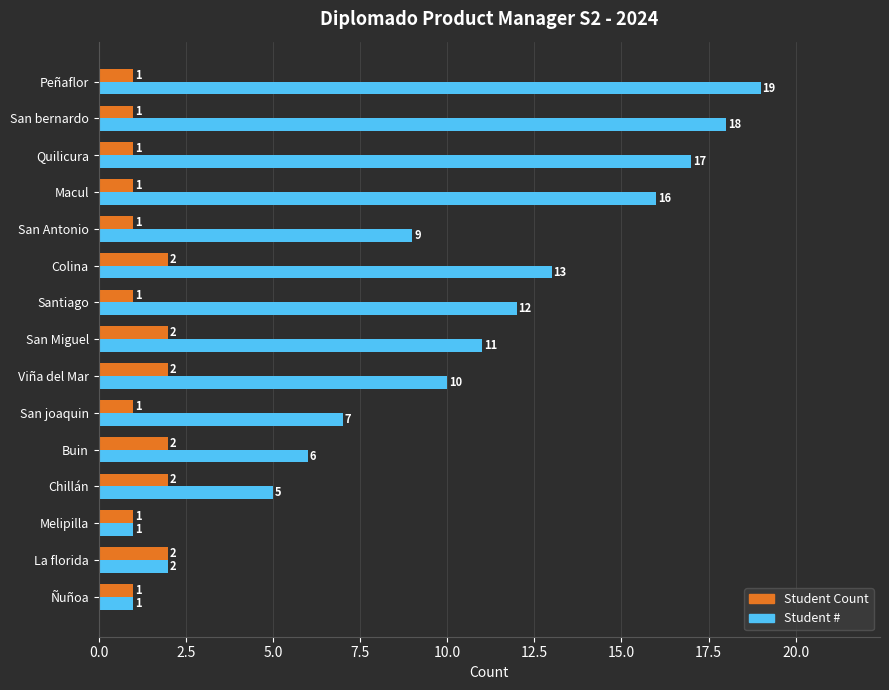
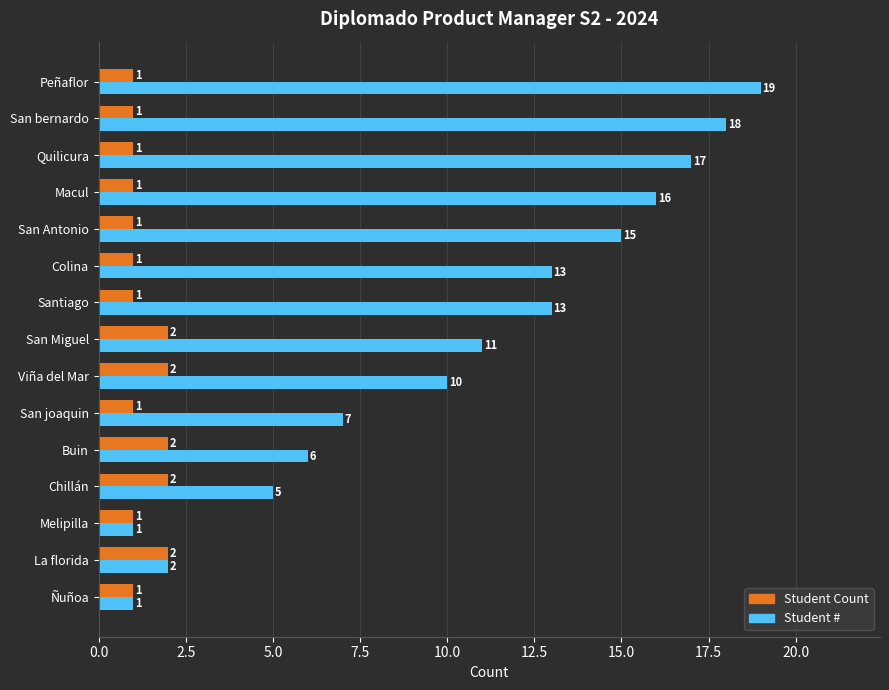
  {
    "Student Count": {
      "Peñaflor": 1,
      "San bernardo": 1,
      "Quilicura": 1,
      "Macul": 1,
      "San Antonio": 1,
-     "Colina": 2,
+     "Colina": 1,
      "Santiago": 1,
      "San Miguel": 2,
      "Viña del Mar": 2,
      "San joaquin": 1,
      "Buin": 2,
      "Chillán": 2,
      "Melipilla": 1,
      "La florida": 2,
      "Ñuñoa": 1
    },
    "Student #": {
      "Peñaflor": 19,
      "San bernardo": 18,
      "Quilicura": 17,
      "Macul": 16,
-     "San Antonio": 9,
+     "San Antonio": 15,
      "Colina": 13,
-     "Santiago": 12,
+     "Santiago": 13,
      "San Miguel": 11,
      "Viña del Mar": 10,
      "San joaquin": 7,
      "Buin": 6,
      "Chillán": 5,
      "Melipilla": 1,
      "La florida": 2,
      "Ñuñoa": 1
    }
  }
